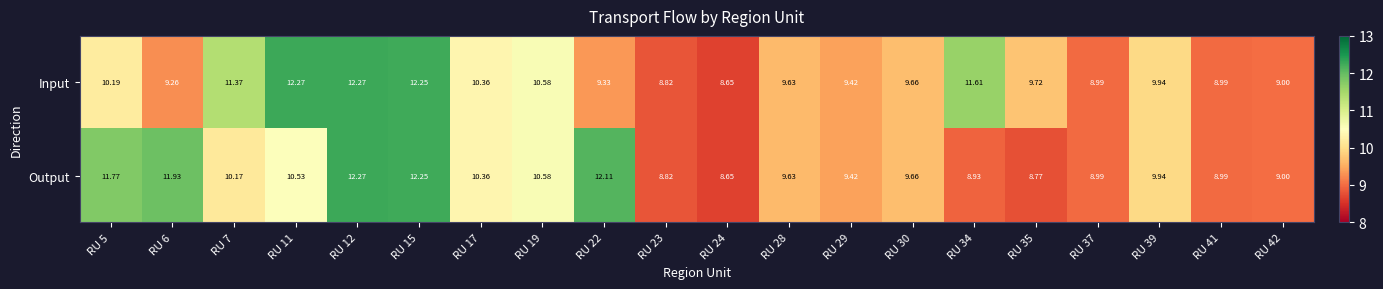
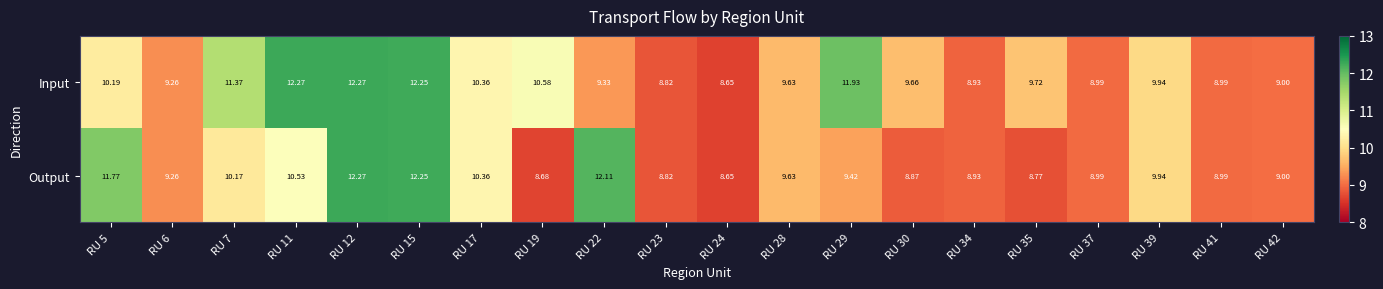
  {
    "Input": {
      "RU 5": 10.19,
      "RU 6": 9.26,
      "RU 7": 11.37,
      "RU 11": 12.27,
      "RU 12": 12.27,
      "RU 15": 12.25,
      "RU 17": 10.36,
      "RU 19": 10.58,
      "RU 22": 9.33,
      "RU 23": 8.82,
      "RU 24": 8.65,
      "RU 28": 9.63,
-     "RU 29": 9.42,
+     "RU 29": 11.93,
      "RU 30": 9.66,
-     "RU 34": 11.61,
+     "RU 34": 8.93,
      "RU 35": 9.72,
      "RU 37": 8.99,
      "RU 39": 9.94,
      "RU 41": 8.99,
      "RU 42": 9.00
    },
    "Output": {
      "RU 5": 11.77,
-     "RU 6": 11.93,
+     "RU 6": 9.26,
      "RU 7": 10.17,
      "RU 11": 10.53,
      "RU 12": 12.27,
      "RU 15": 12.25,
      "RU 17": 10.36,
-     "RU 19": 10.58,
+     "RU 19": 8.68,
      "RU 22": 12.11,
      "RU 23": 8.82,
      "RU 24": 8.65,
      "RU 28": 9.63,
      "RU 29": 9.42,
-     "RU 30": 9.66,
+     "RU 30": 8.87,
      "RU 34": 8.93,
      "RU 35": 8.77,
      "RU 37": 8.99,
      "RU 39": 9.94,
      "RU 41": 8.99,
      "RU 42": 9.00
    }
  }
